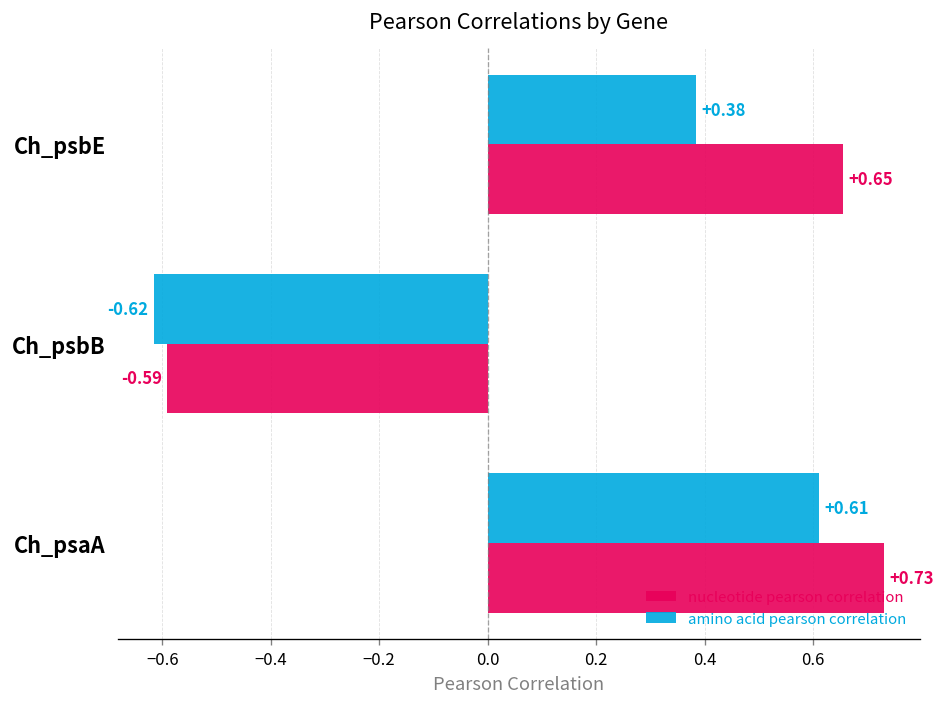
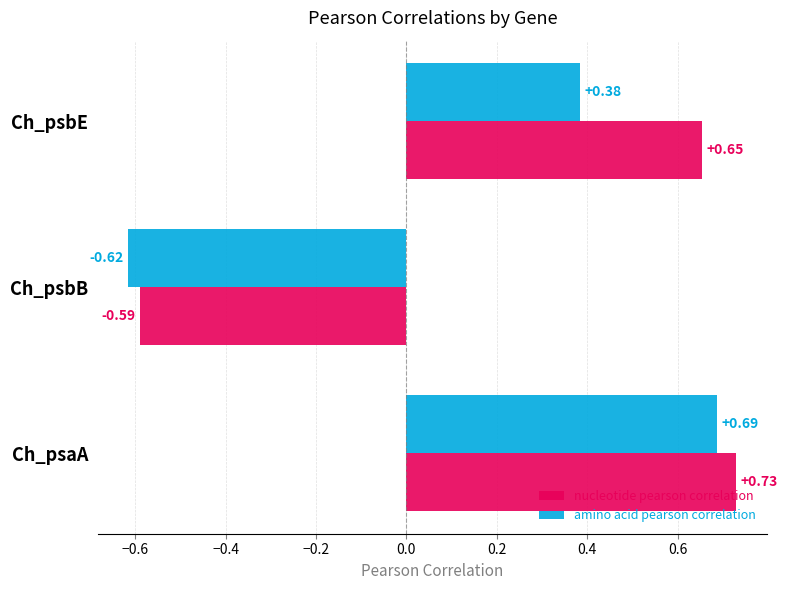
  {
    "amino acid pearson correlation": {
      "Ch_psbE": "+0.38",
      "Ch_psbB": "-0.62",
-     "Ch_psaA": "+0.61"
+     "Ch_psaA": "+0.69"
    }
  }
